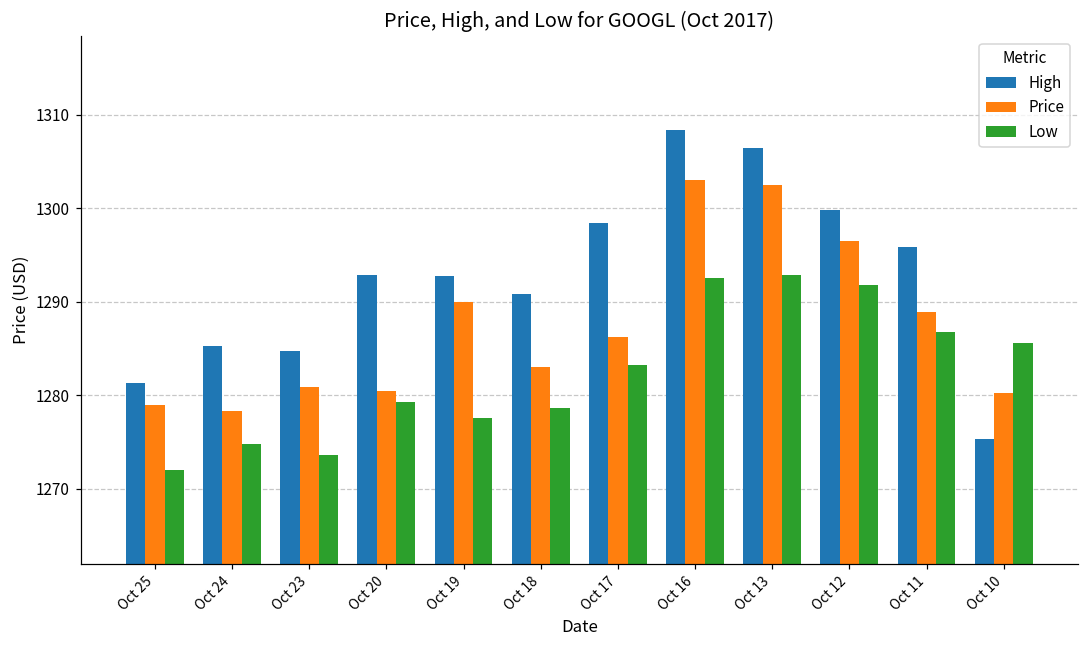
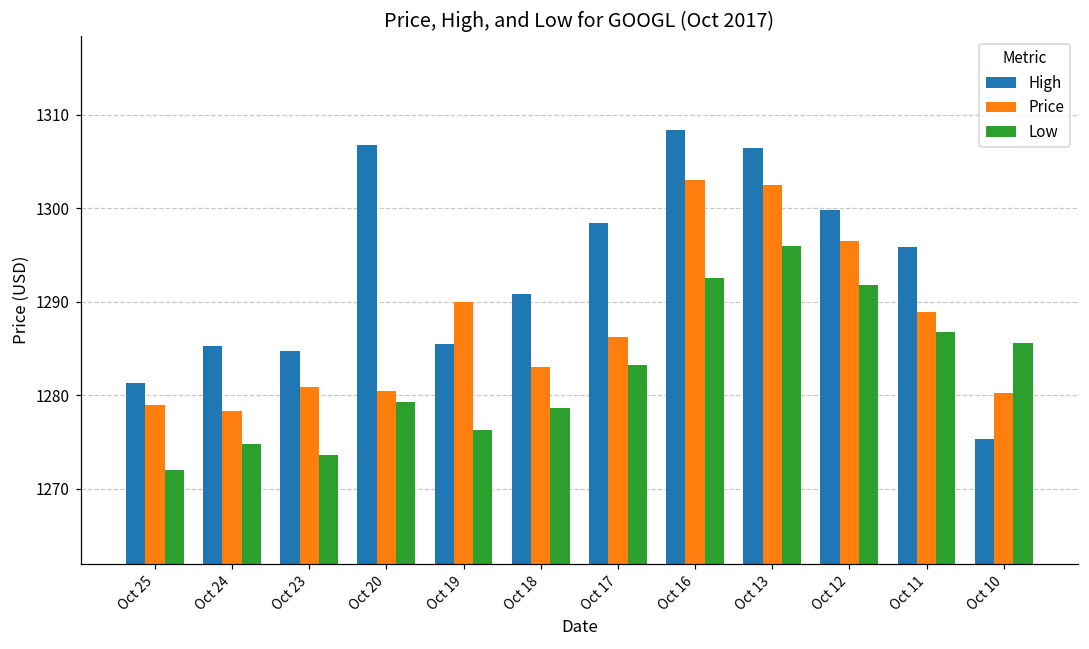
  {
    "High": {
      "Oct 25": 1281,
      "Oct 24": 1285,
      "Oct 23": 1285,
-     "Oct 20": 1293,
-     "Oct 19": 1293,
+     "Oct 20": 1307,
+     "Oct 19": 1286,
      "Oct 18": 1291,
      "Oct 17": 1298,
      "Oct 16": 1308,
      "Oct 13": 1306,
      "Oct 12": 1300,
      "Oct 11": 1296,
      "Oct 10": 1275
    },
    "Price": {
      "Oct 25": 1279,
      "Oct 24": 1278,
      "Oct 23": 1281,
      "Oct 20": 1281,
      "Oct 19": 1290,
      "Oct 18": 1283,
      "Oct 17": 1286,
      "Oct 16": 1303,
      "Oct 13": 1303,
      "Oct 12": 1297,
      "Oct 11": 1289,
      "Oct 10": 1280
    },
    "Low": {
      "Oct 25": 1272,
      "Oct 24": 1275,
      "Oct 23": 1274,
      "Oct 20": 1279,
-     "Oct 19": 1278,
+     "Oct 19": 1276,
      "Oct 18": 1279,
      "Oct 17": 1283,
      "Oct 16": 1293,
-     "Oct 13": 1293,
+     "Oct 13": 1296,
      "Oct 12": 1292,
      "Oct 11": 1287,
      "Oct 10": 1286
    }
  }
